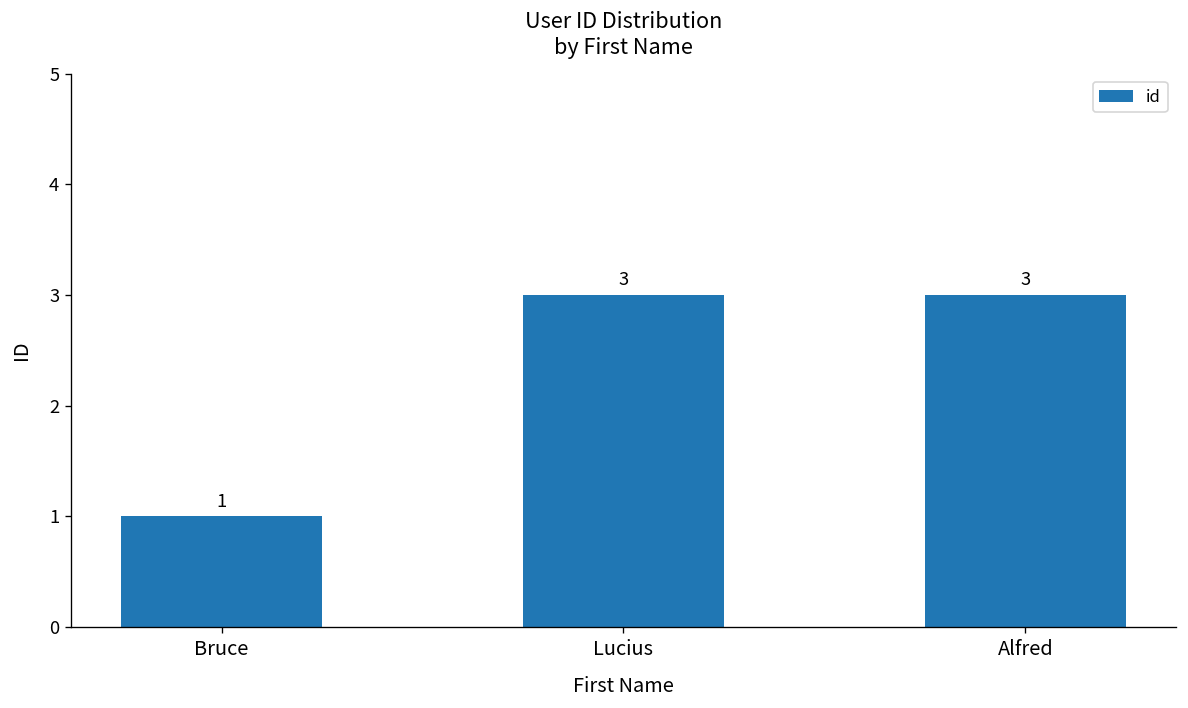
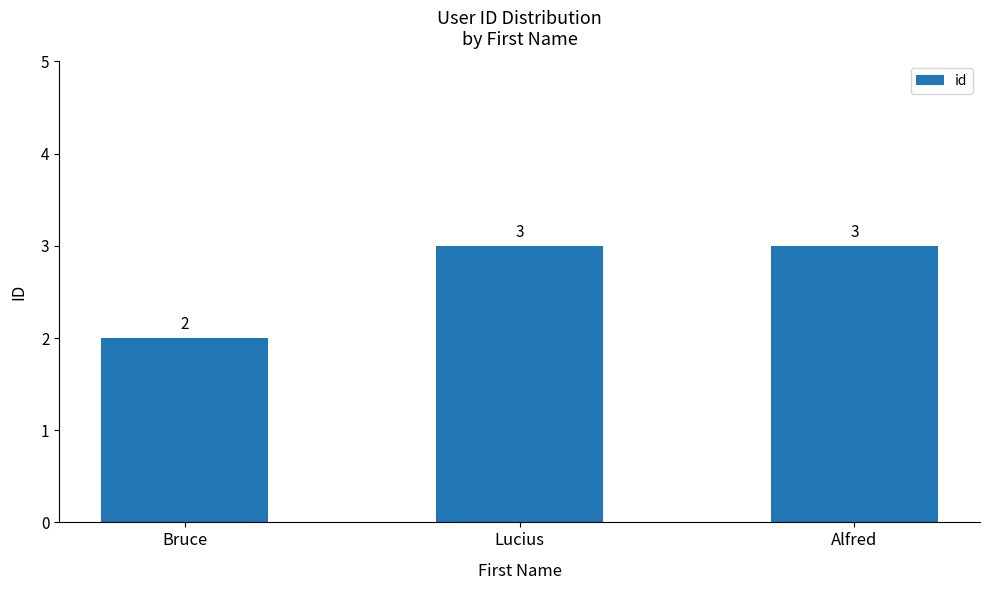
  {
-   "Bruce": 1,
+   "Bruce": 2,
    "Lucius": 3,
    "Alfred": 3
  }
